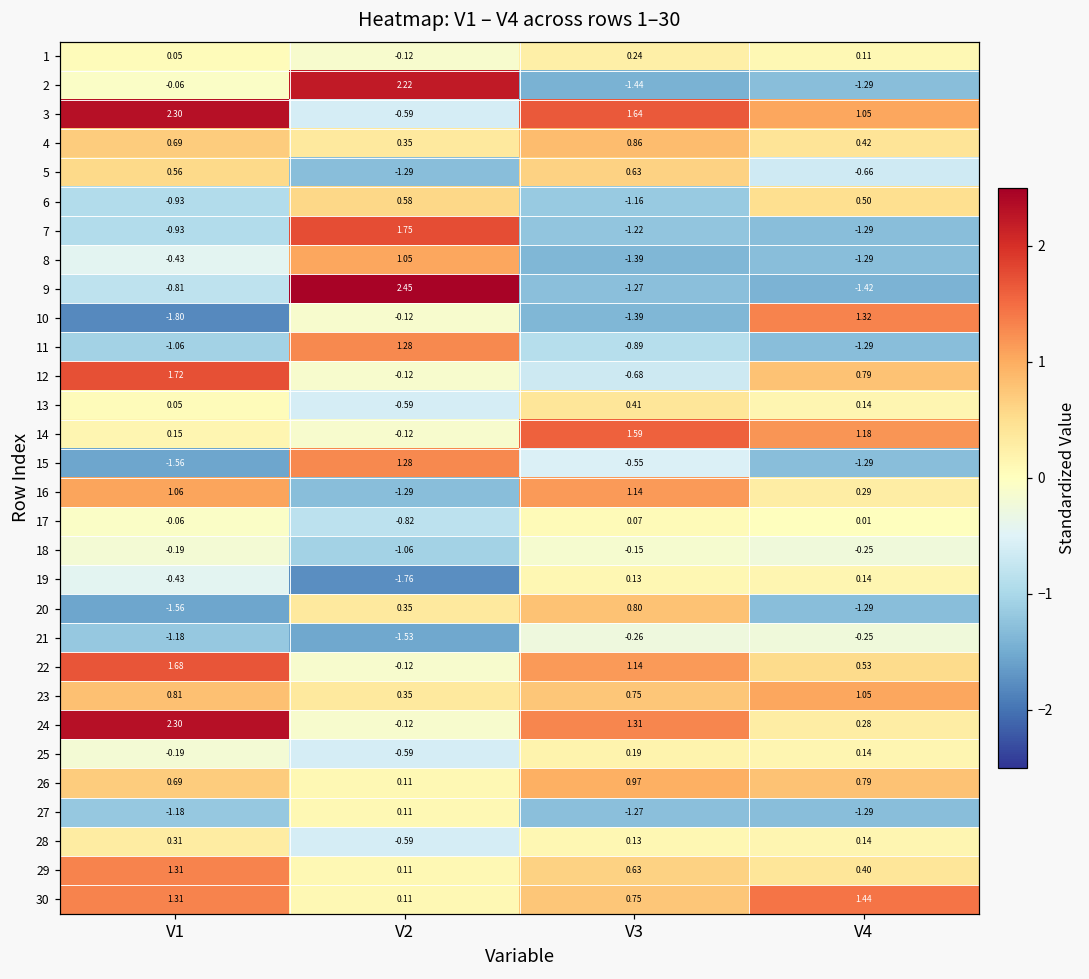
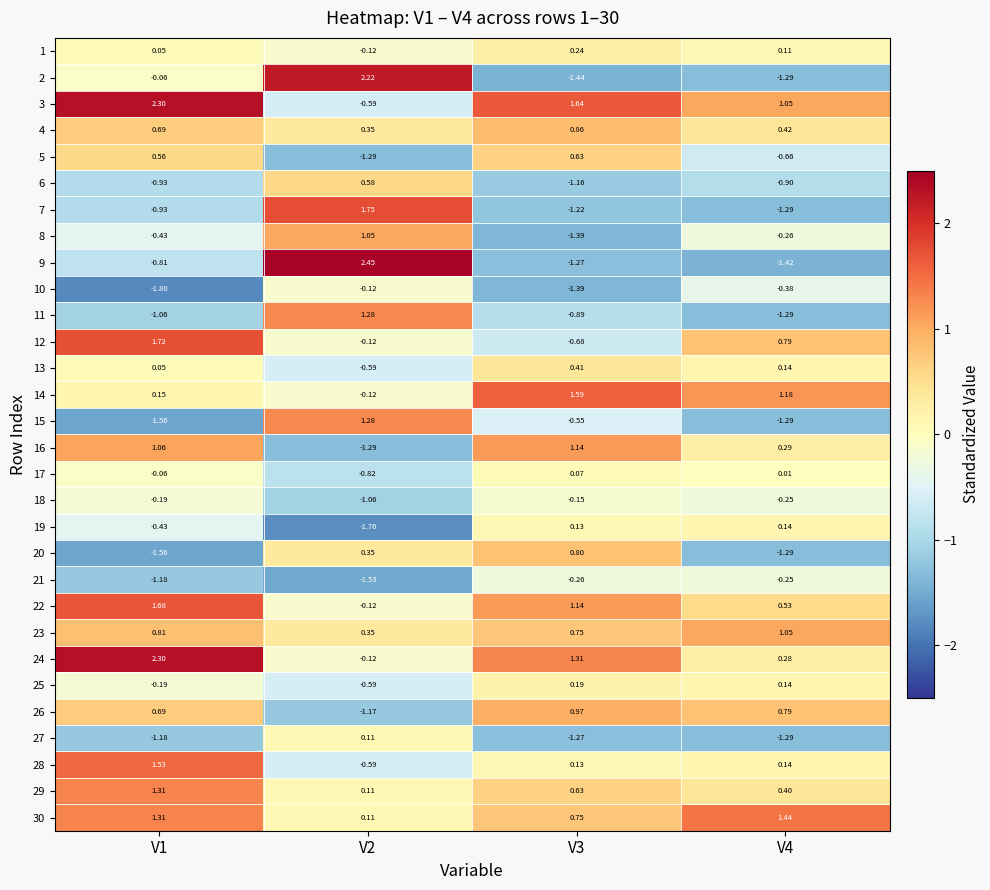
  {
    "1": {
      "V1": 0.05,
      "V2": -0.12,
      "V3": 0.24,
      "V4": 0.11
    },
    "2": {
      "V1": -0.06,
      "V2": 2.22,
      "V3": -1.44,
      "V4": -1.29
    },
    "3": {
      "V1": 2.30,
      "V2": -0.59,
      "V3": 1.64,
      "V4": 1.05
    },
    "4": {
      "V1": 0.69,
      "V2": 0.35,
      "V3": 0.86,
      "V4": 0.42
    },
    "5": {
      "V1": 0.56,
      "V2": -1.29,
      "V3": 0.63,
      "V4": -0.66
    },
    "6": {
      "V1": -0.93,
      "V2": 0.58,
      "V3": -1.16,
-     "V4": 0.50
+     "V4": -0.90
    },
    "7": {
      "V1": -0.93,
      "V2": 1.75,
      "V3": -1.22,
      "V4": -1.29
    },
    "8": {
      "V1": -0.43,
      "V2": 1.05,
      "V3": -1.39,
-     "V4": -1.29
+     "V4": -0.26
    },
    "9": {
      "V1": -0.81,
      "V2": 2.45,
      "V3": -1.27,
      "V4": -1.42
    },
    "10": {
      "V1": -1.80,
      "V2": -0.12,
      "V3": -1.39,
-     "V4": 1.32
+     "V4": -0.38
    },
    "11": {
      "V1": -1.06,
      "V2": 1.28,
      "V3": -0.89,
      "V4": -1.29
    },
    "12": {
      "V1": 1.72,
      "V2": -0.12,
      "V3": -0.68,
      "V4": 0.79
    },
    "13": {
      "V1": 0.05,
      "V2": -0.59,
      "V3": 0.41,
      "V4": 0.14
    },
    "14": {
      "V1": 0.15,
      "V2": -0.12,
      "V3": 1.59,
      "V4": 1.18
    },
    "15": {
      "V1": -1.56,
      "V2": 1.28,
      "V3": -0.55,
      "V4": -1.29
    },
    "16": {
      "V1": 1.06,
      "V2": -1.29,
      "V3": 1.14,
      "V4": 0.29
    },
    "17": {
      "V1": -0.06,
      "V2": -0.82,
      "V3": 0.07,
      "V4": 0.01
    },
    "18": {
      "V1": -0.19,
      "V2": -1.06,
      "V3": -0.15,
      "V4": -0.25
    },
    "19": {
      "V1": -0.43,
      "V2": -1.76,
      "V3": 0.13,
      "V4": 0.14
    },
    "20": {
      "V1": -1.56,
      "V2": 0.35,
      "V3": 0.80,
      "V4": -1.29
    },
    "21": {
      "V1": -1.18,
      "V2": -1.53,
      "V3": -0.26,
      "V4": -0.25
    },
    "22": {
      "V1": 1.68,
      "V2": -0.12,
      "V3": 1.14,
      "V4": 0.53
    },
    "23": {
      "V1": 0.81,
      "V2": 0.35,
      "V3": 0.75,
      "V4": 1.05
    },
    "24": {
      "V1": 2.30,
      "V2": -0.12,
      "V3": 1.31,
      "V4": 0.28
    },
    "25": {
      "V1": -0.19,
      "V2": -0.59,
      "V3": 0.19,
      "V4": 0.14
    },
    "26": {
      "V1": 0.69,
-     "V2": 0.11,
+     "V2": -1.17,
      "V3": 0.97,
      "V4": 0.79
    },
    "27": {
      "V1": -1.18,
      "V2": 0.11,
      "V3": -1.27,
      "V4": -1.29
    },
    "28": {
-     "V1": 0.31,
+     "V1": 1.53,
      "V2": -0.59,
      "V3": 0.13,
      "V4": 0.14
    },
    "29": {
      "V1": 1.31,
      "V2": 0.11,
      "V3": 0.63,
      "V4": 0.40
    },
    "30": {
      "V1": 1.31,
      "V2": 0.11,
      "V3": 0.75,
      "V4": 1.44
    }
  }
